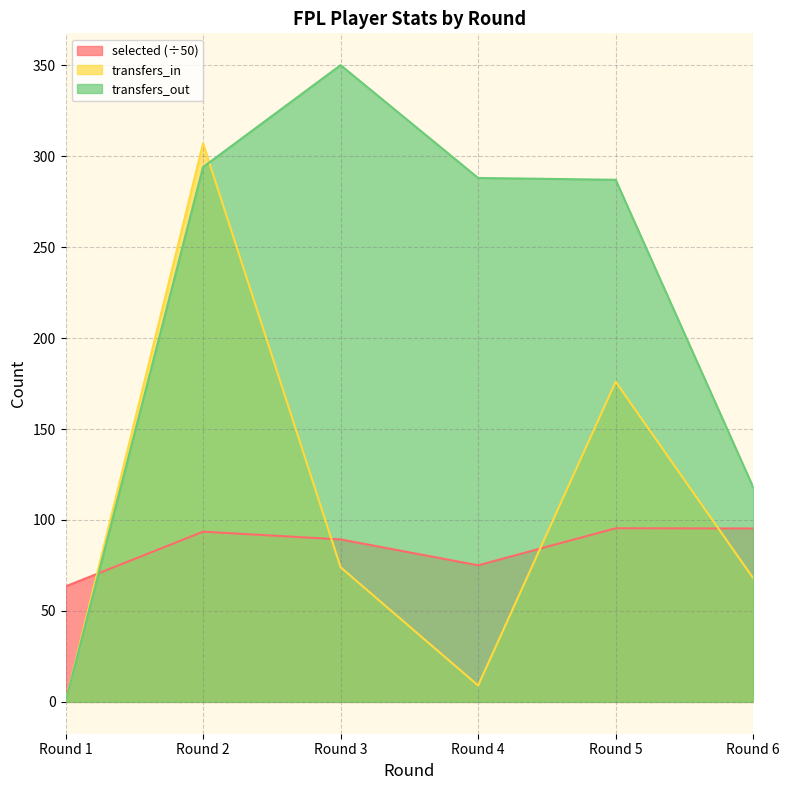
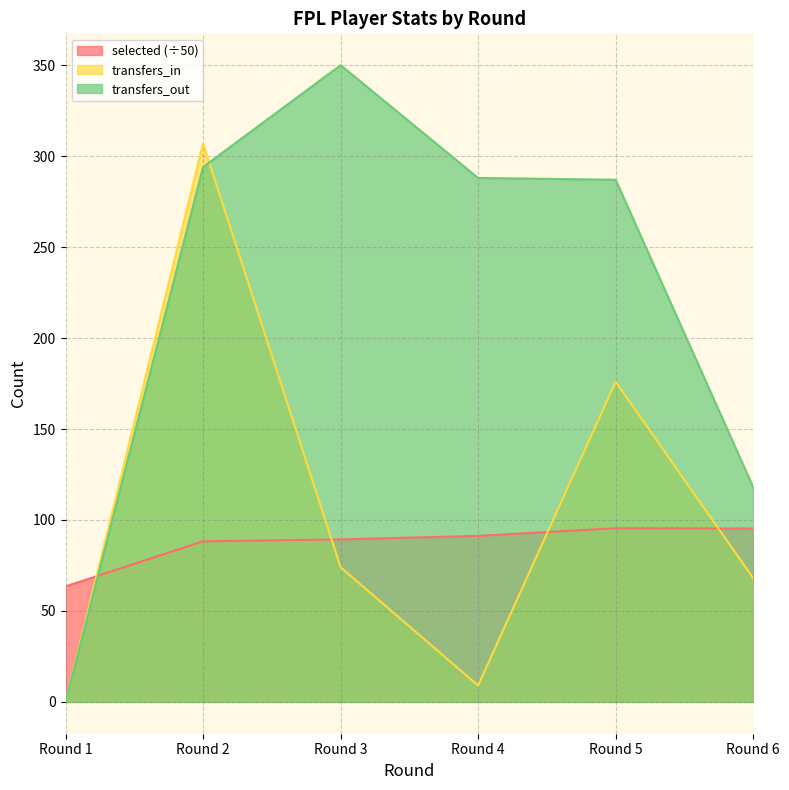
  {
    "selected (÷50)": {
      "Round 1": 63,
-     "Round 2": 94,
+     "Round 2": 88,
      "Round 3": 89,
-     "Round 4": 75,
+     "Round 4": 91,
      "Round 5": 95,
      "Round 6": 95
    },
    "transfers_in": {
      "Round 2": 307,
      "Round 3": 74,
      "Round 4": 9,
      "Round 5": 176,
      "Round 6": 68
    },
    "transfers_out": {
      "Round 2": 294,
      "Round 3": 350,
      "Round 4": 288,
      "Round 5": 287,
      "Round 6": 118
    }
  }
